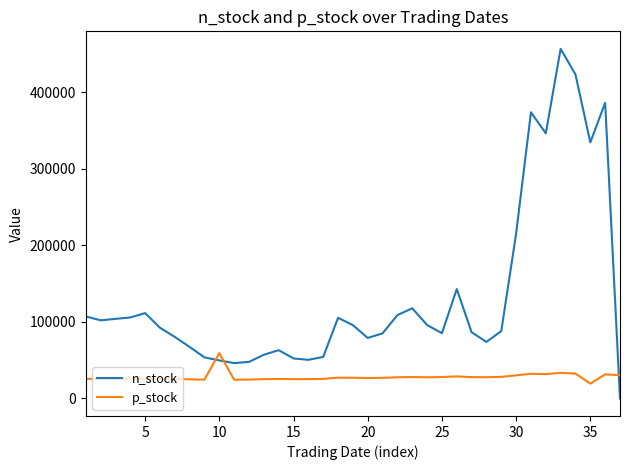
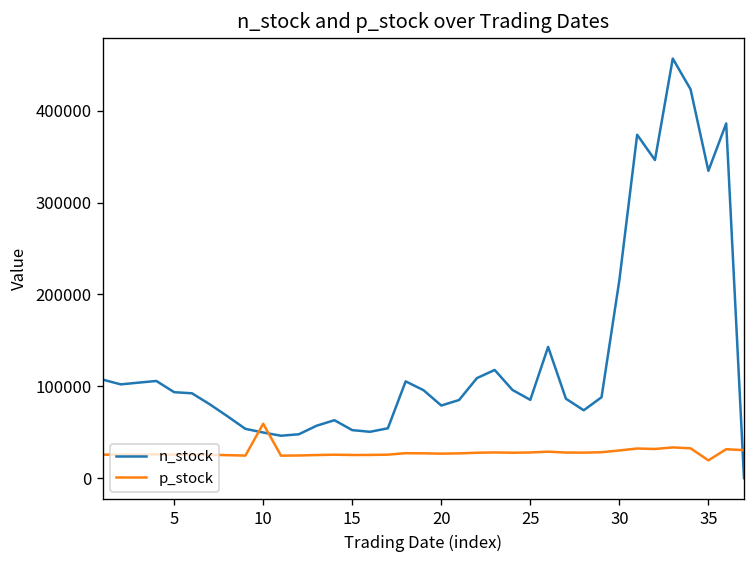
  {
    "n_stock": {
-     "5": 110000,
+     "5": 90000,
      "10": 50000,
      "15": 50000,
      "20": 80000,
      "25": 90000,
      "30": 220000,
      "35": 330000
    },
    "p_stock": {
      "10": 60000,
      "15": 30000,
      "20": 30000,
      "25": 30000,
      "30": 30000,
      "35": 20000
    }
  }
